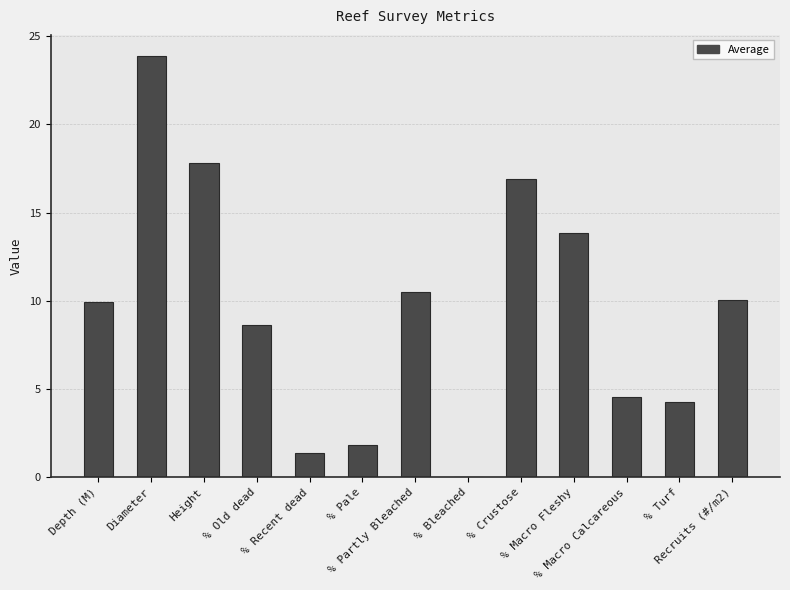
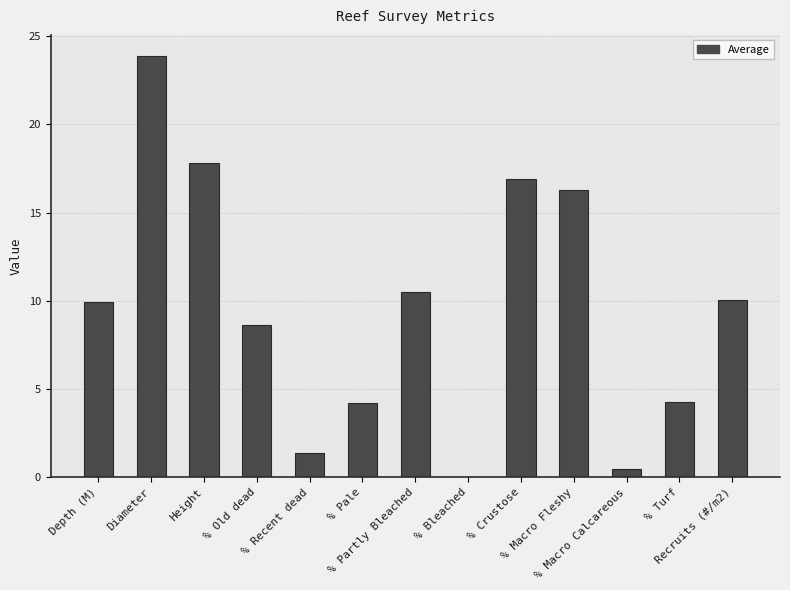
  {
    "Depth (M)": 9.9,
    "Diameter": 23.9,
    "Height": 17.8,
    "% Old dead": 8.6,
    "% Recent dead": 1.4,
-   "% Pale": 1.8,
+   "% Pale": 4.2,
    "% Partly Bleached": 10.5,
    "% Bleached": 0.0,
    "% Crustose": 16.9,
-   "% Macro Fleshy": 13.9,
-   "% Macro Calcareous": 4.5,
+   "% Macro Fleshy": 16.3,
+   "% Macro Calcareous": 0.5,
    "% Turf": 4.3,
    "Recruits (#/m2)": 10.1
  }
